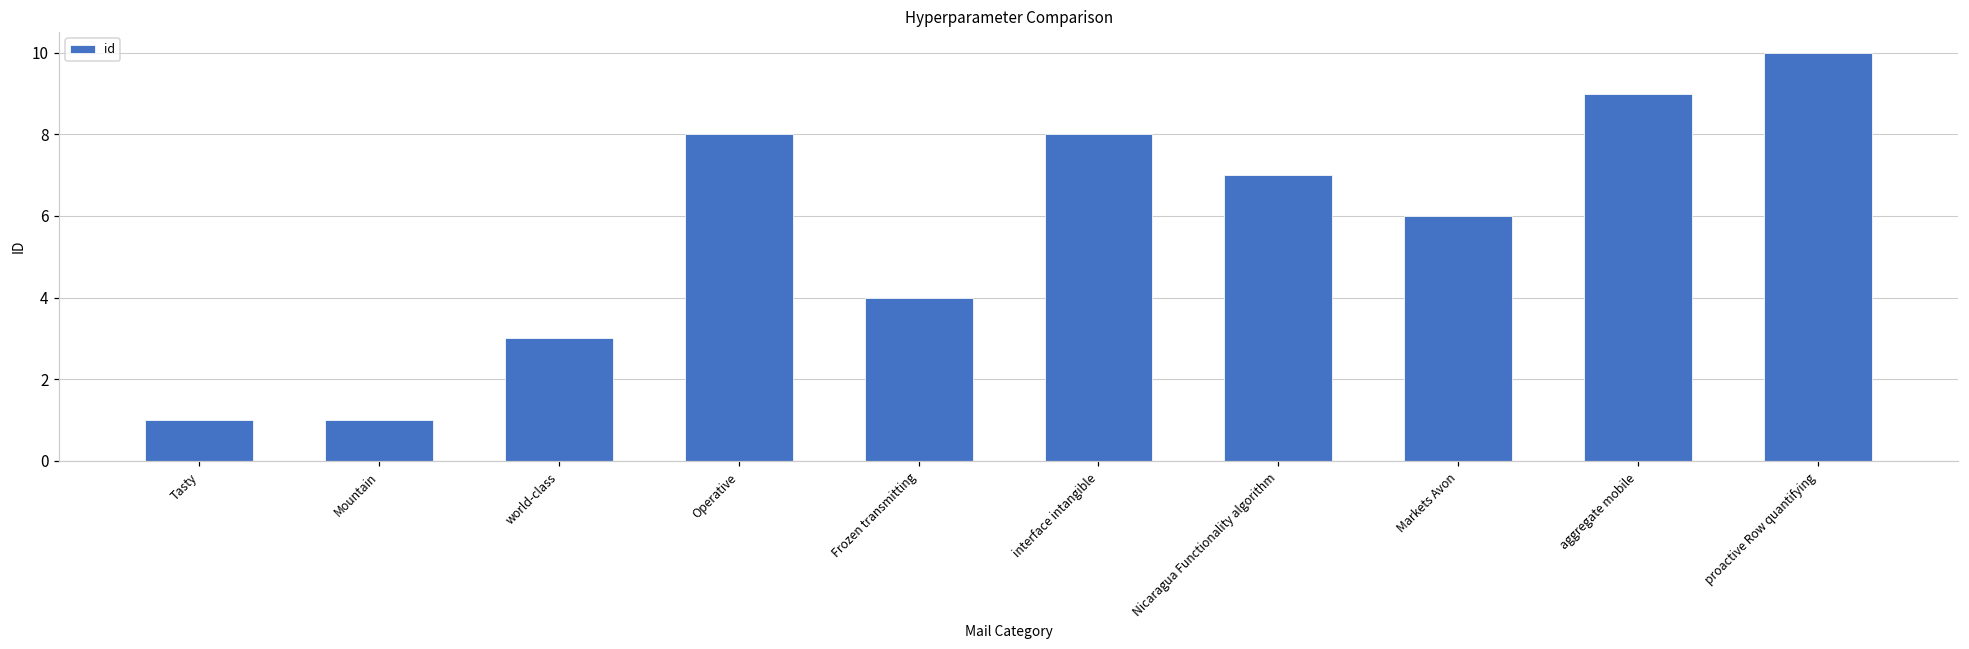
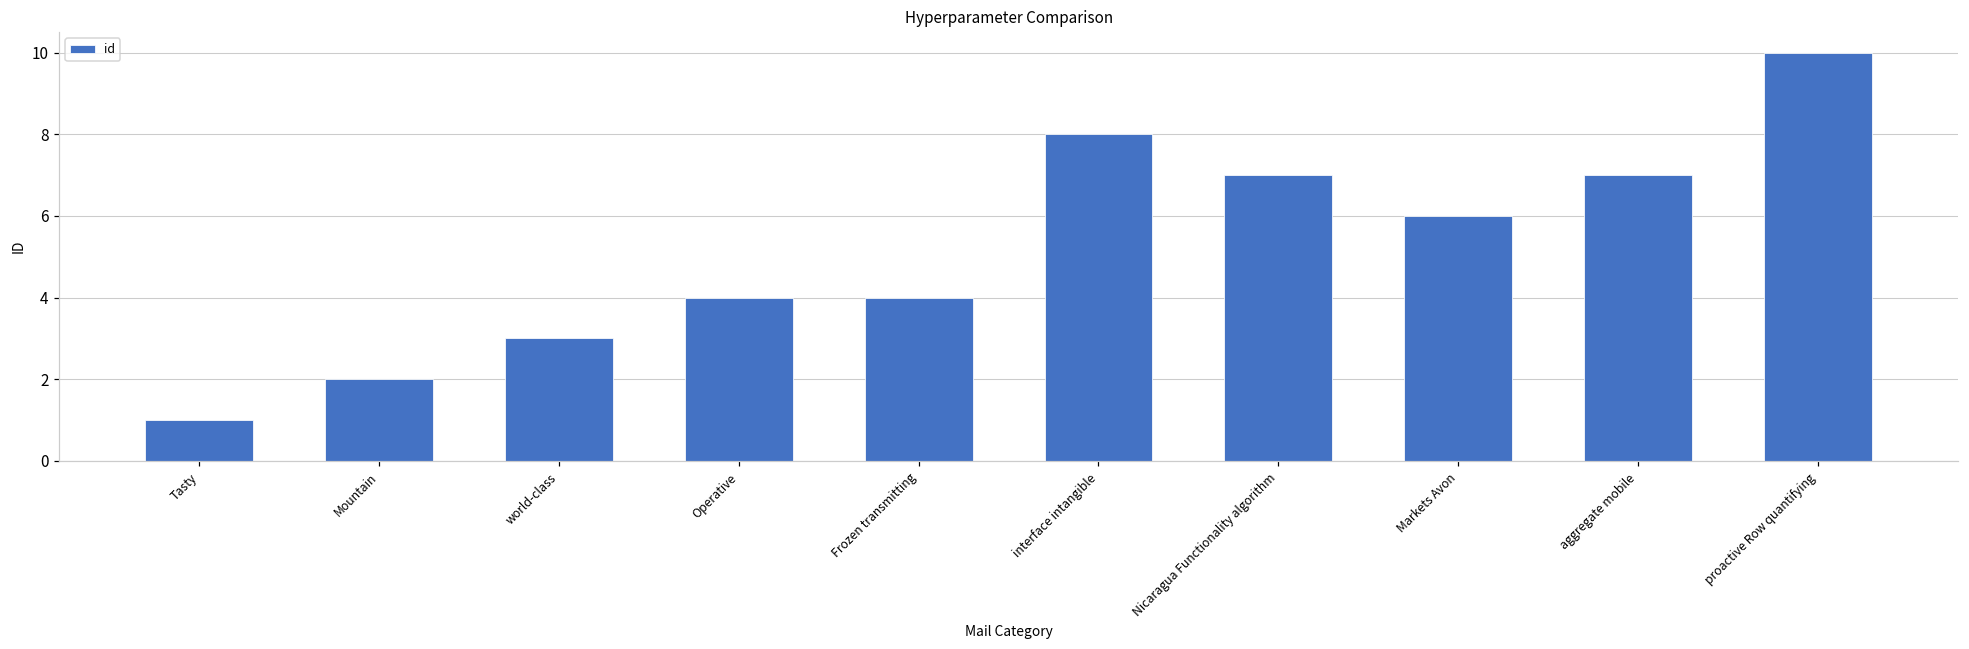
  {
    "Tasty": 1,
-   "Mountain": 1,
+   "Mountain": 2,
    "world-class": 3,
-   "Operative": 8,
+   "Operative": 4,
    "Frozen transmitting": 4,
    "interface intangible": 8,
    "Nicaragua Functionality algorithm": 7,
    "Markets Avon": 6,
-   "aggregate mobile": 9,
+   "aggregate mobile": 7,
    "proactive Row quantifying": 10
  }
